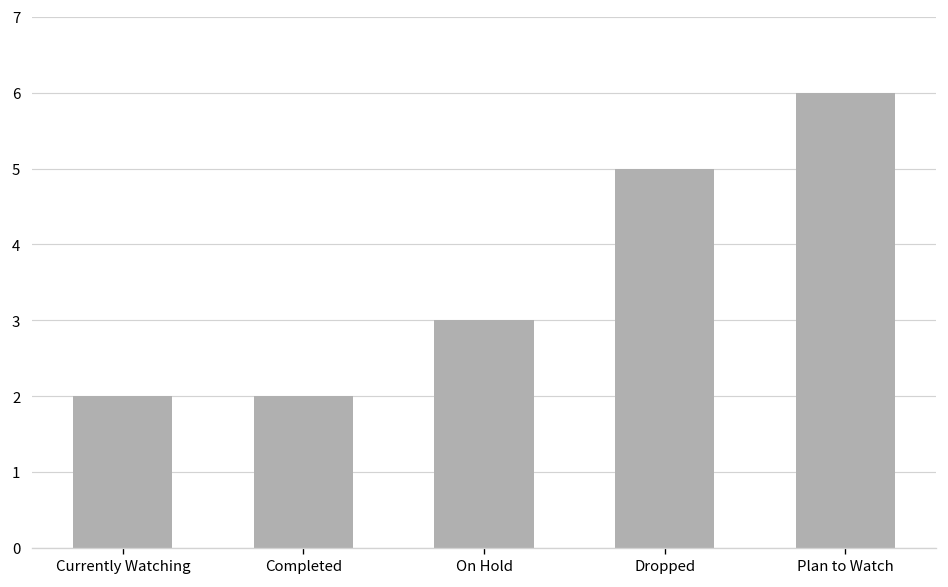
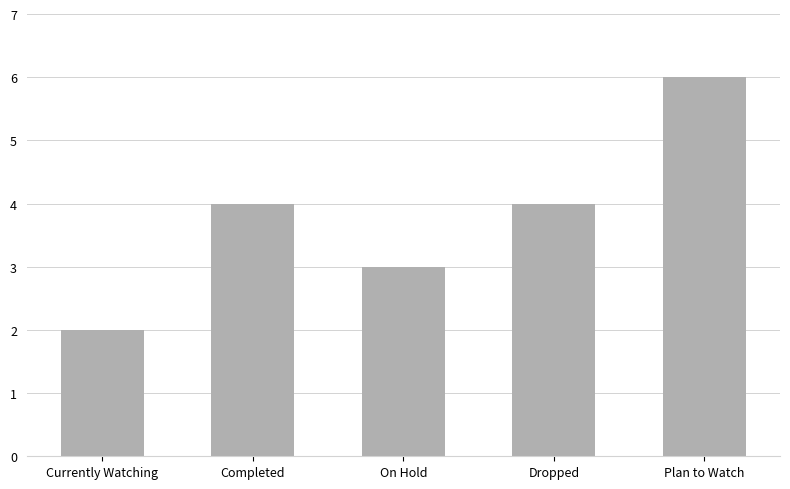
  {
    "Currently Watching": 2,
-   "Completed": 2,
+   "Completed": 4,
    "On Hold": 3,
-   "Dropped": 5,
+   "Dropped": 4,
    "Plan to Watch": 6
  }
